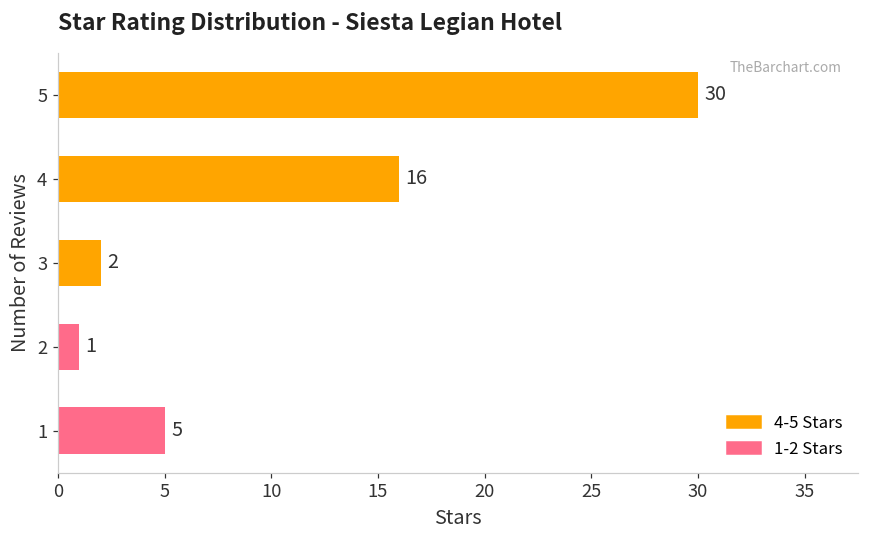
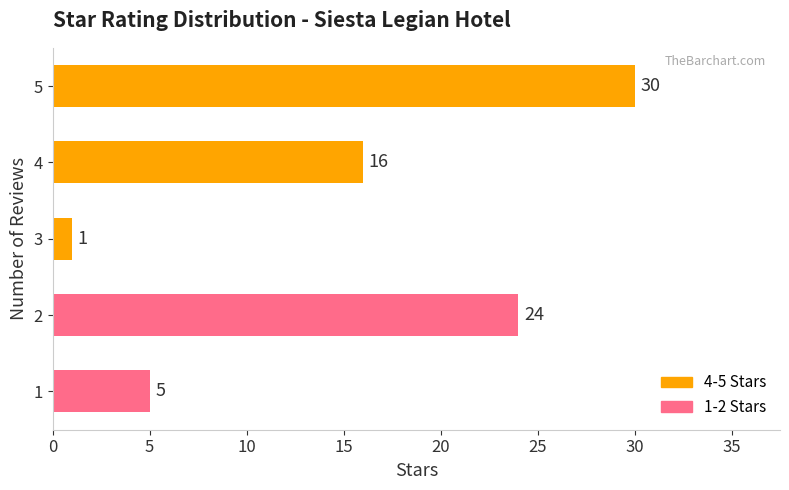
  {
    "5": 30,
    "4": 16,
-   "3": 2,
-   "2": 1,
+   "3": 1,
+   "2": 24,
    "1": 5
  }
